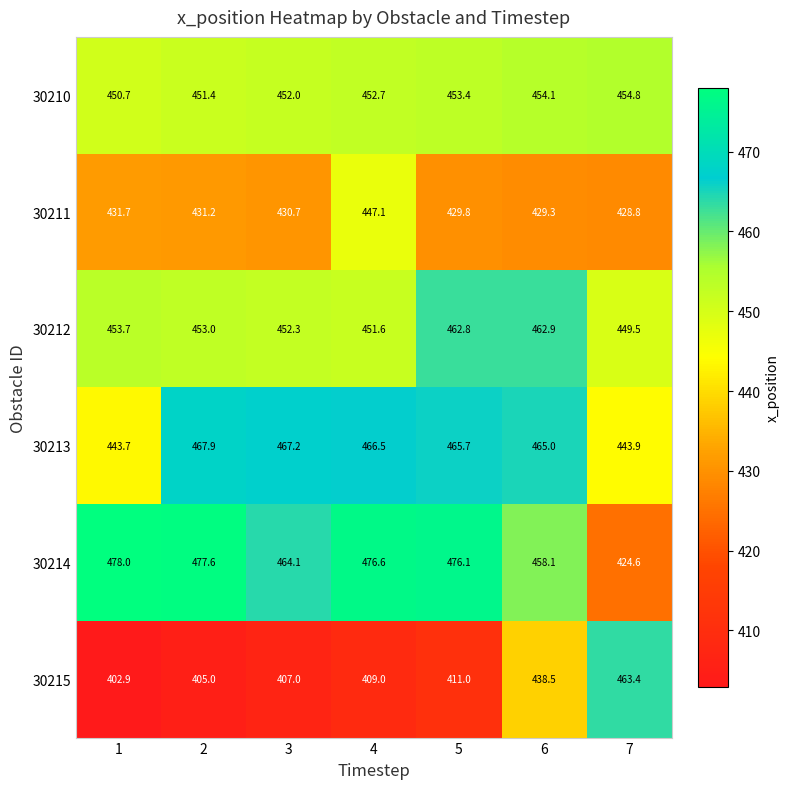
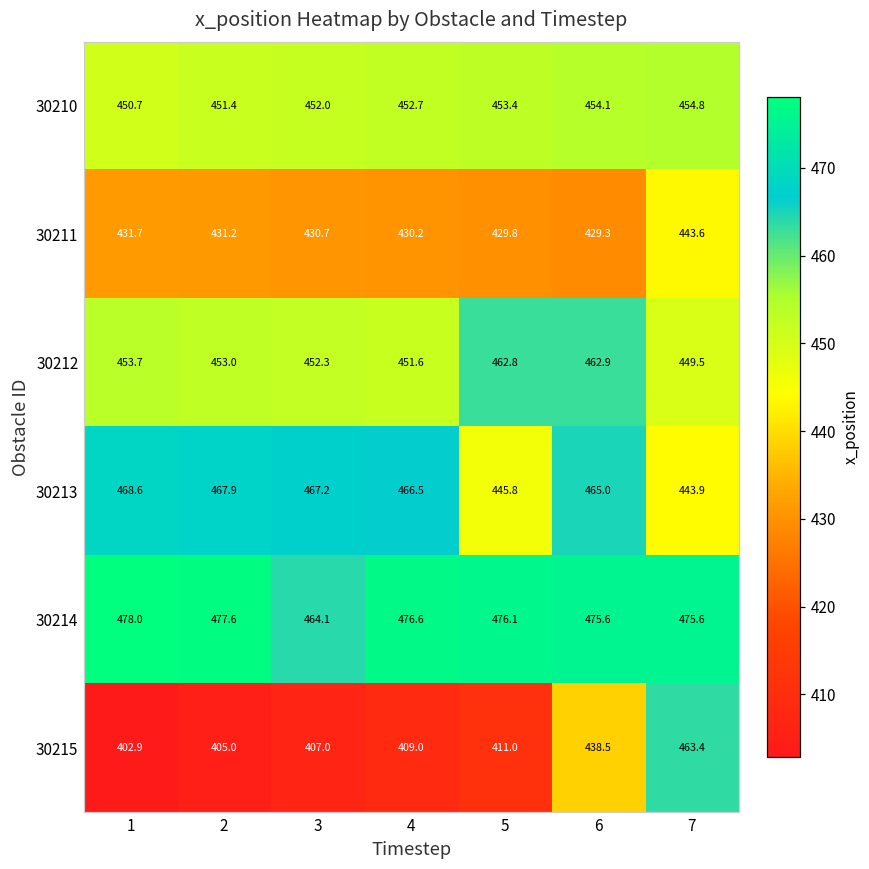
  {
    "30210": {
      "1": 450.7,
      "2": 451.4,
      "3": 452.0,
      "4": 452.7,
      "5": 453.4,
      "6": 454.1,
      "7": 454.8
    },
    "30211": {
      "1": 431.7,
      "2": 431.2,
      "3": 430.7,
-     "4": 447.1,
+     "4": 430.2,
      "5": 429.8,
      "6": 429.3,
-     "7": 428.8
+     "7": 443.6
    },
    "30212": {
      "1": 453.7,
      "2": 453.0,
      "3": 452.3,
      "4": 451.6,
      "5": 462.8,
      "6": 462.9,
      "7": 449.5
    },
    "30213": {
-     "1": 443.7,
+     "1": 468.6,
      "2": 467.9,
      "3": 467.2,
      "4": 466.5,
-     "5": 465.7,
+     "5": 445.8,
      "6": 465.0,
      "7": 443.9
    },
    "30214": {
      "1": 478.0,
      "2": 477.6,
      "3": 464.1,
      "4": 476.6,
      "5": 476.1,
-     "6": 458.1,
-     "7": 424.6
+     "6": 475.6,
+     "7": 475.6
    },
    "30215": {
      "1": 402.9,
      "2": 405.0,
      "3": 407.0,
      "4": 409.0,
      "5": 411.0,
      "6": 438.5,
      "7": 463.4
    }
  }
